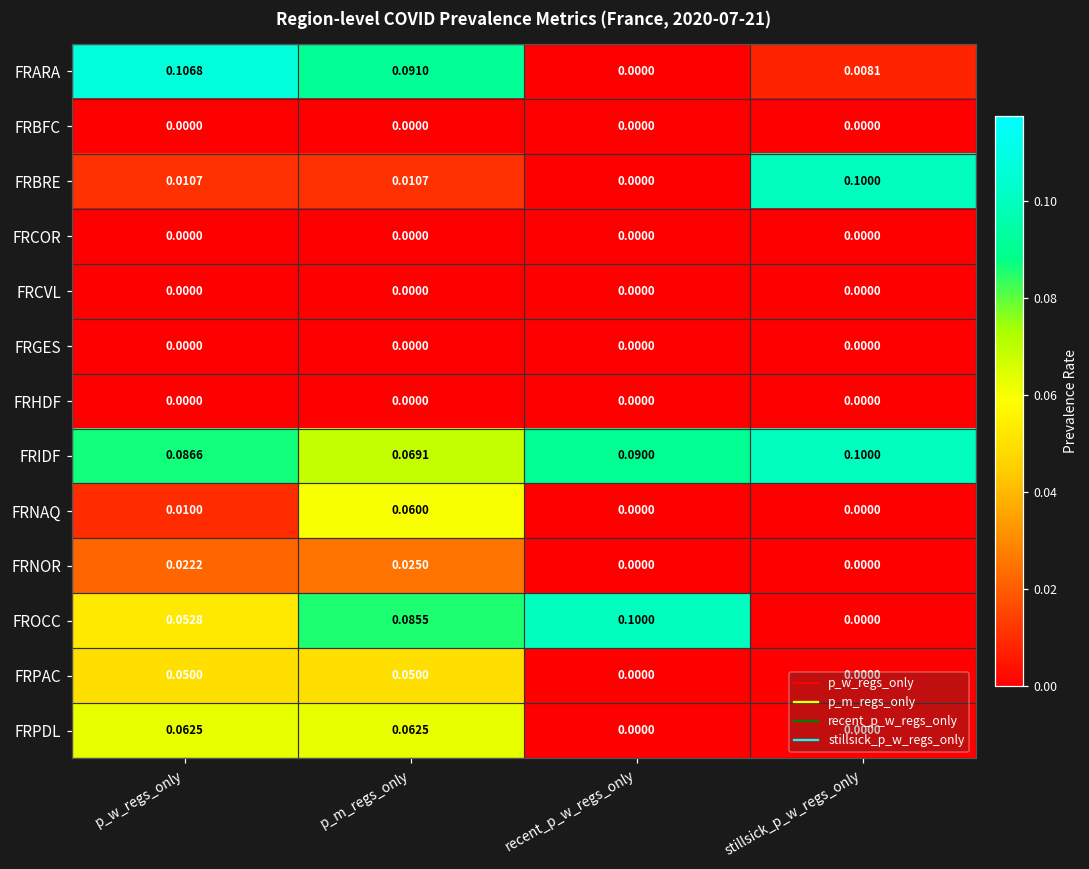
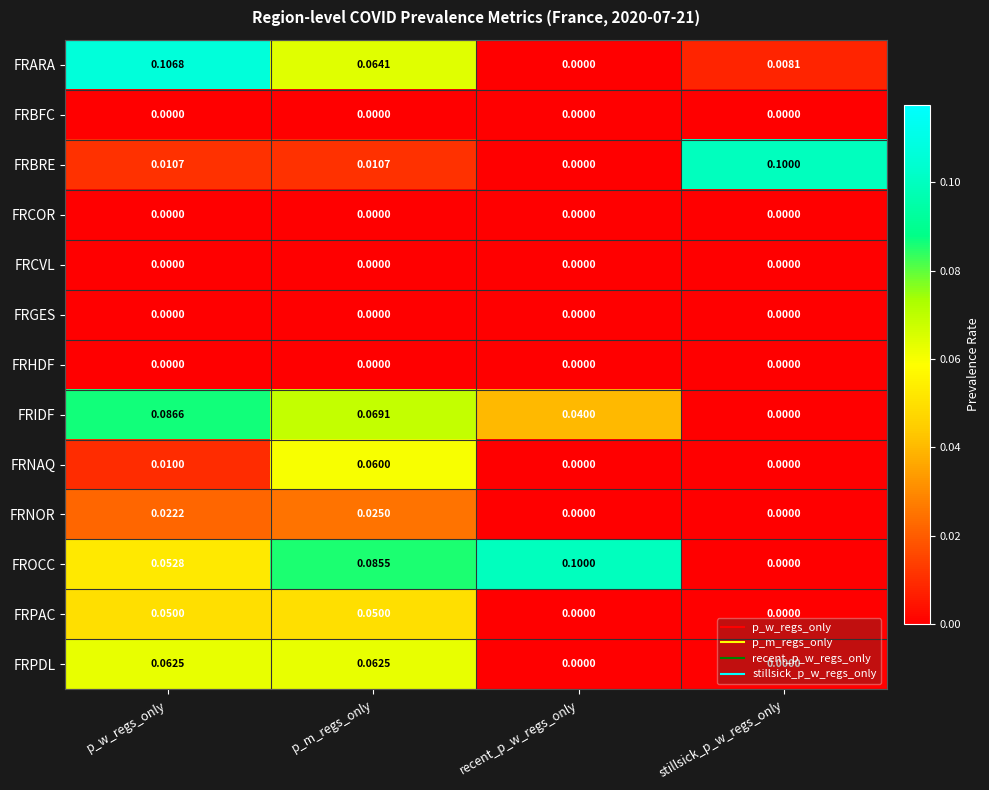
  {
    "FRARA": {
      "p_w_regs_only": 0.1068,
-     "p_m_regs_only": 0.0910,
+     "p_m_regs_only": 0.0641,
      "recent_p_w_regs_only": 0.0000,
      "stillsick_p_w_regs_only": 0.0081
    },
    "FRBFC": {
      "p_w_regs_only": 0.0000,
      "p_m_regs_only": 0.0000,
      "recent_p_w_regs_only": 0.0000,
      "stillsick_p_w_regs_only": 0.0000
    },
    "FRBRE": {
      "p_w_regs_only": 0.0107,
      "p_m_regs_only": 0.0107,
      "recent_p_w_regs_only": 0.0000,
      "stillsick_p_w_regs_only": 0.1000
    },
    "FRCOR": {
      "p_w_regs_only": 0.0000,
      "p_m_regs_only": 0.0000,
      "recent_p_w_regs_only": 0.0000,
      "stillsick_p_w_regs_only": 0.0000
    },
    "FRCVL": {
      "p_w_regs_only": 0.0000,
      "p_m_regs_only": 0.0000,
      "recent_p_w_regs_only": 0.0000,
      "stillsick_p_w_regs_only": 0.0000
    },
    "FRGES": {
      "p_w_regs_only": 0.0000,
      "p_m_regs_only": 0.0000,
      "recent_p_w_regs_only": 0.0000,
      "stillsick_p_w_regs_only": 0.0000
    },
    "FRHDF": {
      "p_w_regs_only": 0.0000,
      "p_m_regs_only": 0.0000,
      "recent_p_w_regs_only": 0.0000,
      "stillsick_p_w_regs_only": 0.0000
    },
    "FRIDF": {
      "p_w_regs_only": 0.0866,
      "p_m_regs_only": 0.0691,
-     "recent_p_w_regs_only": 0.0900,
-     "stillsick_p_w_regs_only": 0.1000
+     "recent_p_w_regs_only": 0.0400,
+     "stillsick_p_w_regs_only": 0.0000
    },
    "FRNAQ": {
      "p_w_regs_only": 0.0100,
      "p_m_regs_only": 0.0600,
      "recent_p_w_regs_only": 0.0000,
      "stillsick_p_w_regs_only": 0.0000
    },
    "FRNOR": {
      "p_w_regs_only": 0.0222,
      "p_m_regs_only": 0.0250,
      "recent_p_w_regs_only": 0.0000,
      "stillsick_p_w_regs_only": 0.0000
    },
    "FROCC": {
      "p_w_regs_only": 0.0528,
      "p_m_regs_only": 0.0855,
      "recent_p_w_regs_only": 0.1000,
      "stillsick_p_w_regs_only": 0.0000
    },
    "FRPAC": {
      "p_w_regs_only": 0.0500,
      "p_m_regs_only": 0.0500,
      "recent_p_w_regs_only": 0.0000
    },
    "FRPDL": {
      "p_w_regs_only": 0.0625,
      "p_m_regs_only": 0.0625,
      "recent_p_w_regs_only": 0.0000
    }
  }
